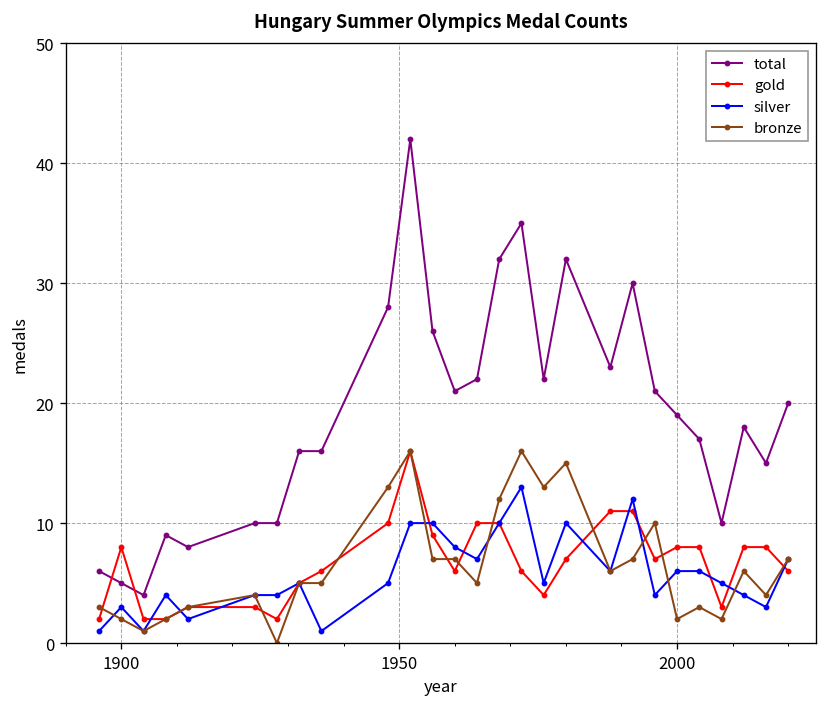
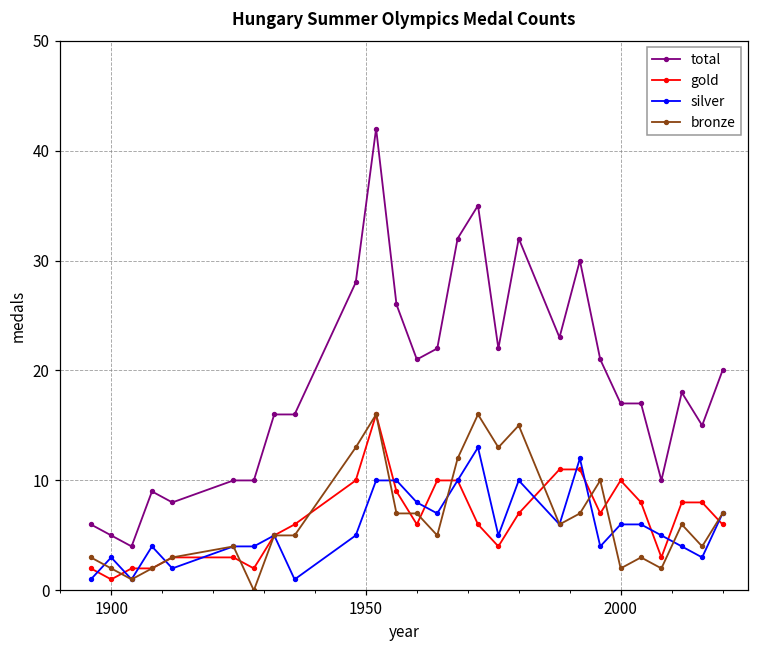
  {
    "total": {
      "1900": 5,
-     "2000": 19
+     "2000": 17
    },
    "gold": {
-     "1900": 8,
-     "2000": 8
+     "1900": 1,
+     "2000": 10
    },
    "silver": {
      "1900": 3,
      "2000": 6
    },
    "bronze": {
      "1900": 2,
      "2000": 2
    }
  }
